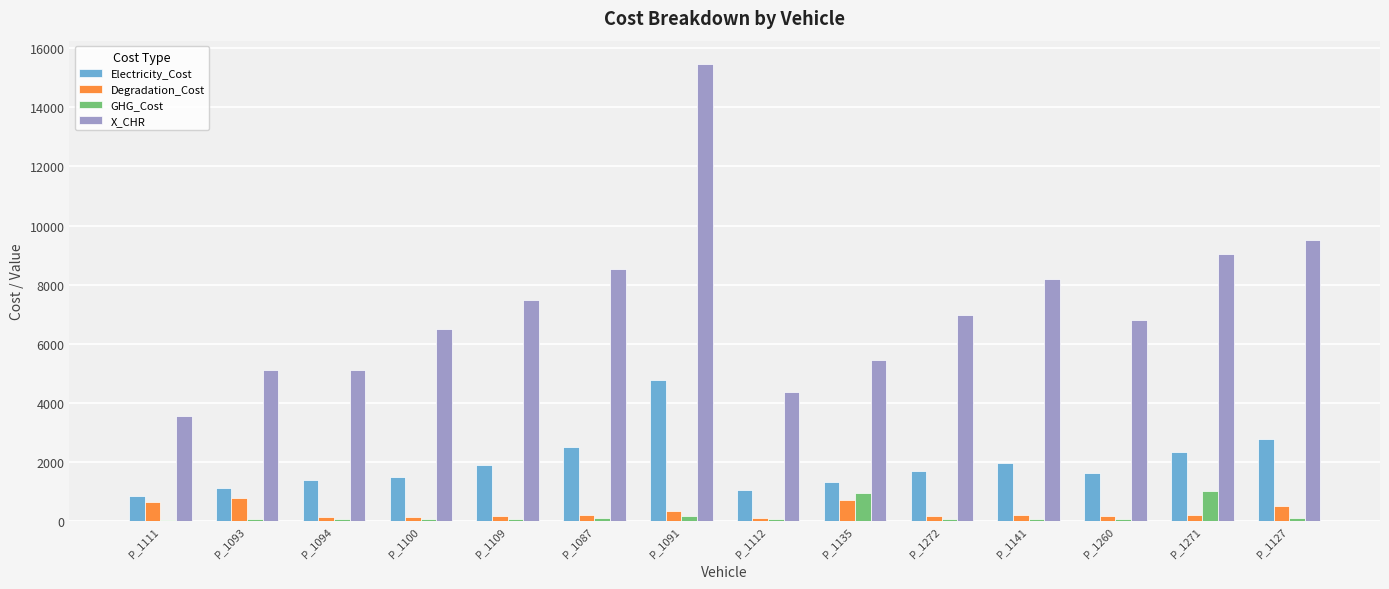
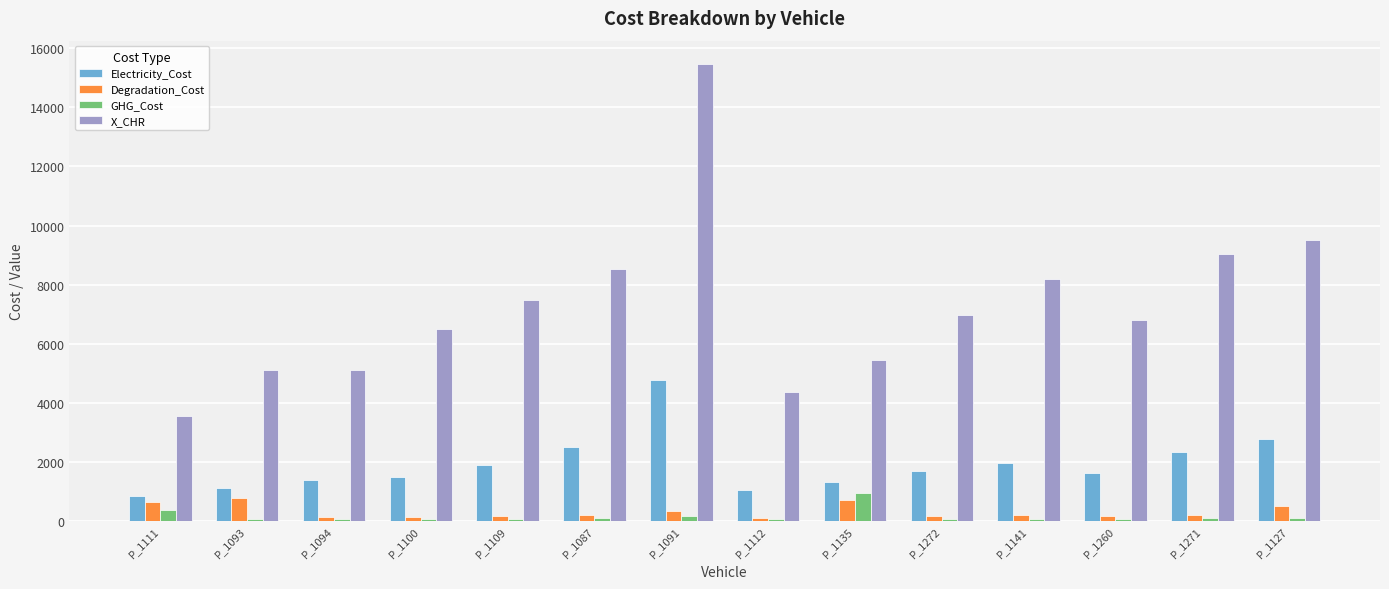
  {
    "Degradation_Cost": {
      "P_1111": 600,
      "P_1093": 800,
      "P_1094": 100,
      "P_1100": 100,
      "P_1109": 200,
      "P_1087": 200,
      "P_1091": 300,
      "P_1112": 100,
      "P_1135": 700,
      "P_1272": 100,
      "P_1141": 200,
      "P_1260": 100,
      "P_1271": 200,
      "P_1127": 500
    },
    "GHG_Cost": {
-     "P_1111": 0,
+     "P_1111": 400,
      "P_1091": 100,
      "P_1135": 900,
-     "P_1271": 1000,
+     "P_1271": 100,
      "P_1127": 100
    }
  }
